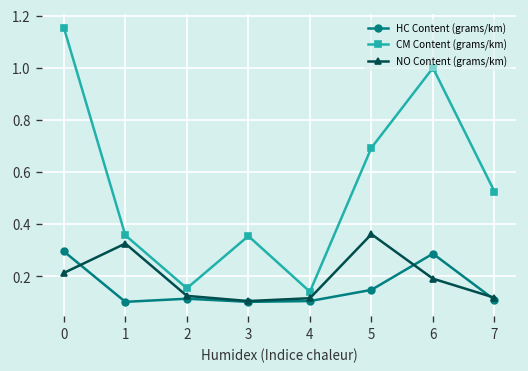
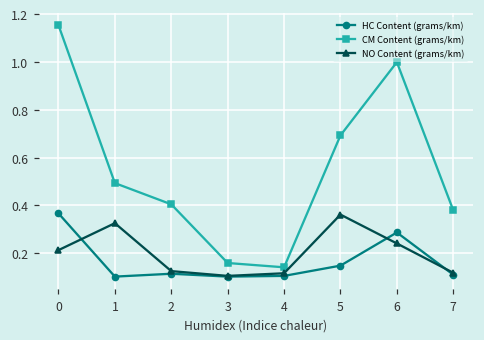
  {
    "HC Content (grams/km)": {
-     "0": 0.30,
+     "0": 0.37,
      "1": 0.10,
      "5": 0.15,
      "6": 0.29
    },
    "CM Content (grams/km)": {
      "0": 1.16,
-     "1": 0.36,
-     "2": 0.15,
-     "3": 0.35,
+     "1": 0.49,
+     "2": 0.40,
+     "3": 0.16,
      "4": 0.14,
      "5": 0.69,
-     "7": 0.53
+     "7": 0.38
    },
    "NO Content (grams/km)": {
      "0": 0.21,
      "1": 0.33,
      "5": 0.36,
-     "6": 0.19
+     "6": 0.24
    }
  }
